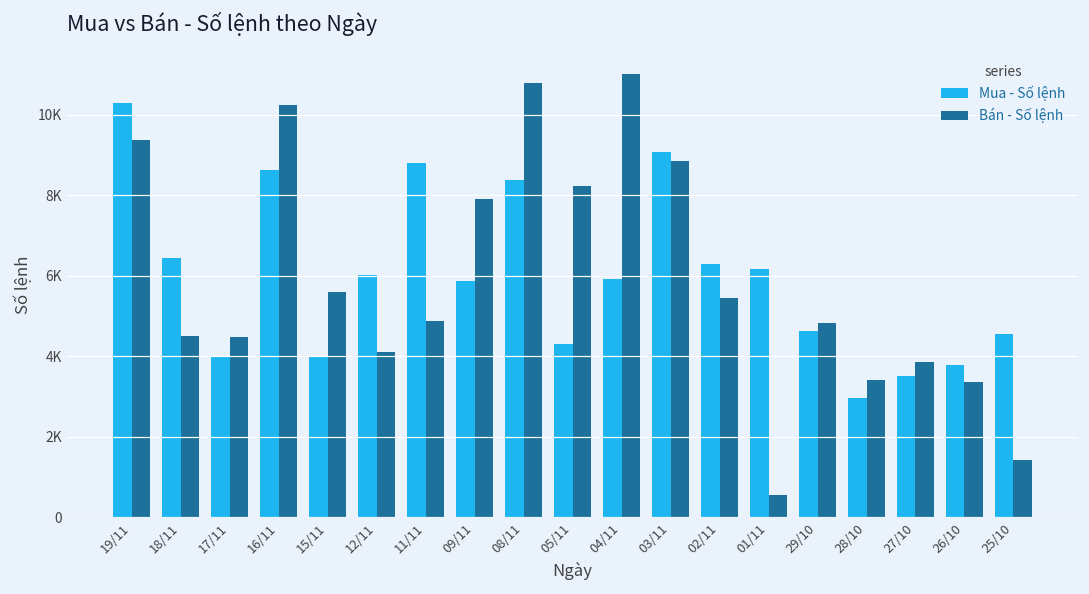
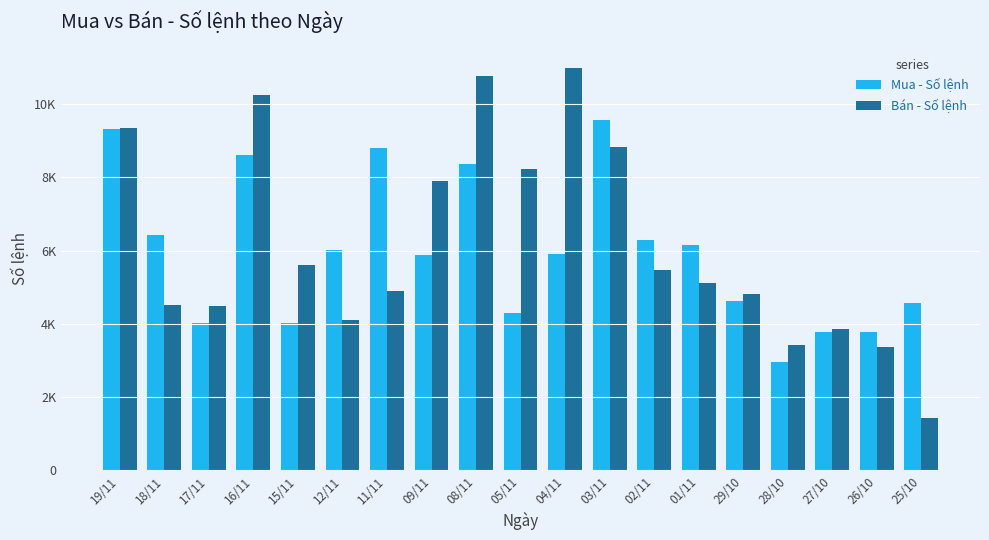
  {
    "Mua - Số lệnh": {
-     "19/11": 10300,
+     "19/11": 9300,
      "18/11": 6400,
      "17/11": 4000,
      "16/11": 8600,
      "15/11": 4000,
      "12/11": 6000,
      "11/11": 8800,
      "09/11": 5900,
      "08/11": 8400,
      "05/11": 4300,
      "04/11": 5900,
-     "03/11": 9100,
+     "03/11": 9600,
      "02/11": 6300,
      "01/11": 6200,
      "29/10": 4600,
      "28/10": 3000,
-     "27/10": 3500,
+     "27/10": 3800,
      "26/10": 3800,
      "25/10": 4600
    },
    "Bán - Số lệnh": {
      "19/11": 9400,
      "18/11": 4500,
      "17/11": 4500,
      "16/11": 10200,
      "15/11": 5600,
      "12/11": 4100,
      "11/11": 4900,
      "09/11": 7900,
      "08/11": 10800,
      "05/11": 8200,
      "04/11": 11000,
      "03/11": 8800,
      "02/11": 5500,
-     "01/11": 500,
+     "01/11": 5100,
      "29/10": 4800,
      "28/10": 3400,
      "27/10": 3900,
      "26/10": 3400,
      "25/10": 1400
    }
  }
